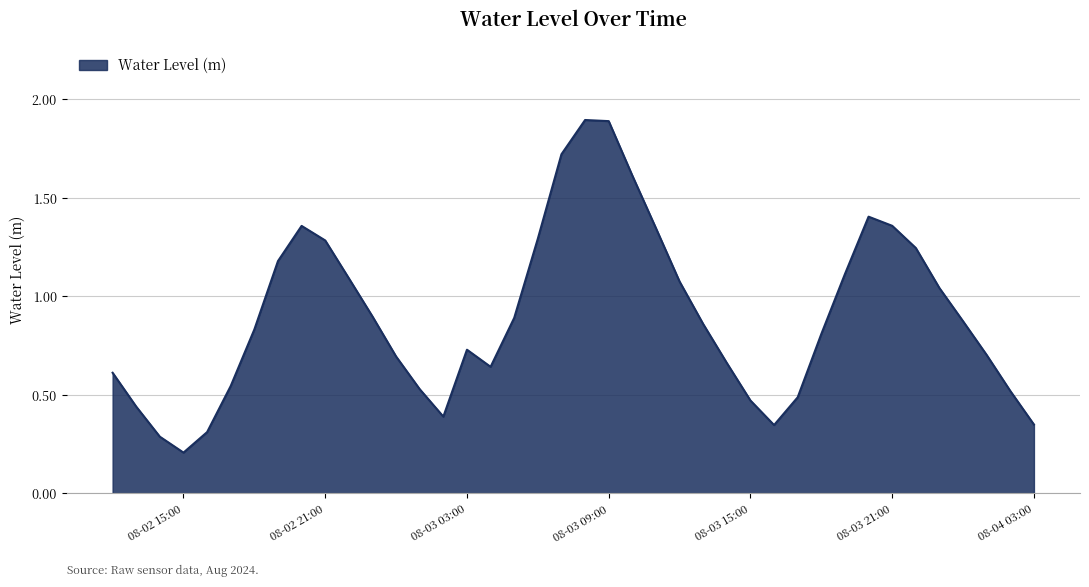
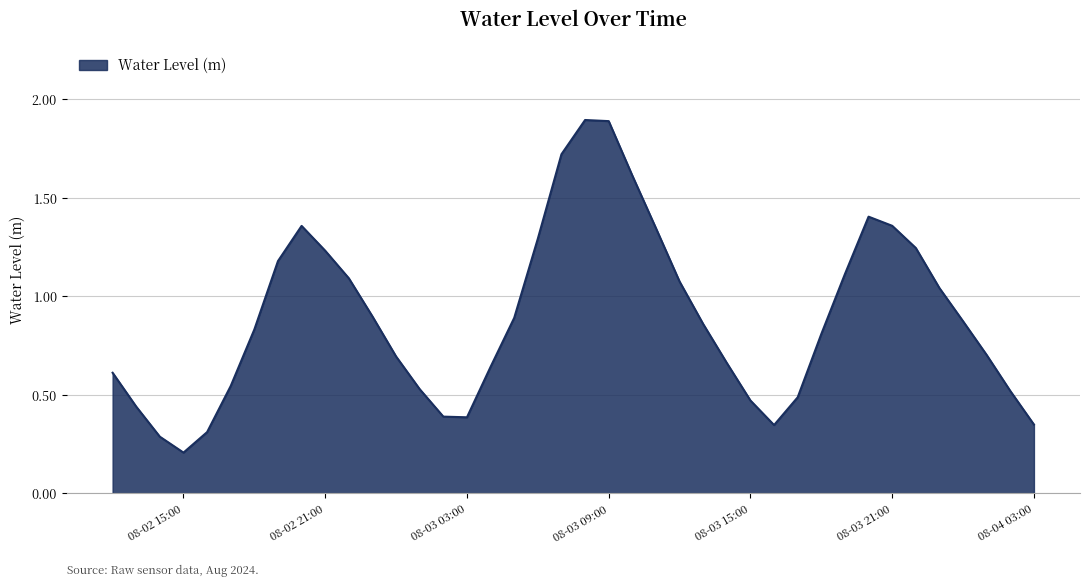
  {
    "08-02 15:00": 0.21,
-   "08-02 21:00": 1.28,
-   "08-03 03:00": 0.73,
+   "08-02 21:00": 1.23,
+   "08-03 03:00": 0.39,
    "08-03 09:00": 1.89,
    "08-03 15:00": 0.47,
    "08-03 21:00": 1.36,
    "08-04 03:00": 0.35
  }
